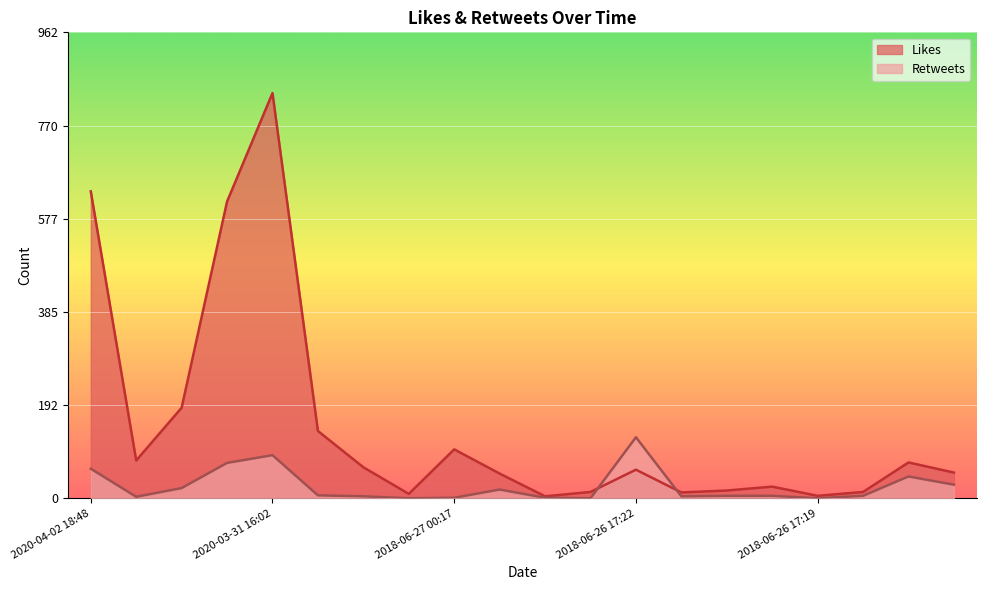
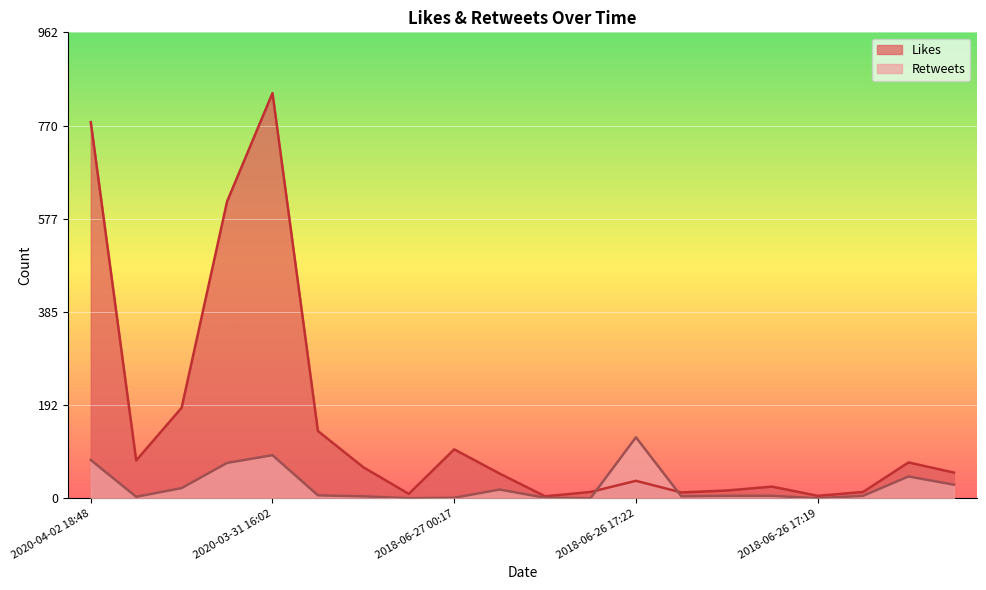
  {
    "Likes": {
-     "2020-04-02 18:48": 630,
+     "2020-04-02 18:48": 780,
      "2020-03-31 16:02": 840,
      "2018-06-27 00:17": 100,
-     "2018-06-26 17:22": 60
+     "2018-06-26 17:22": 40
    },
    "Retweets": {
-     "2020-04-02 18:48": 60,
+     "2020-04-02 18:48": 80,
      "2020-03-31 16:02": 90,
      "2018-06-27 00:17": 0,
      "2018-06-26 17:22": 130
    }
  }
